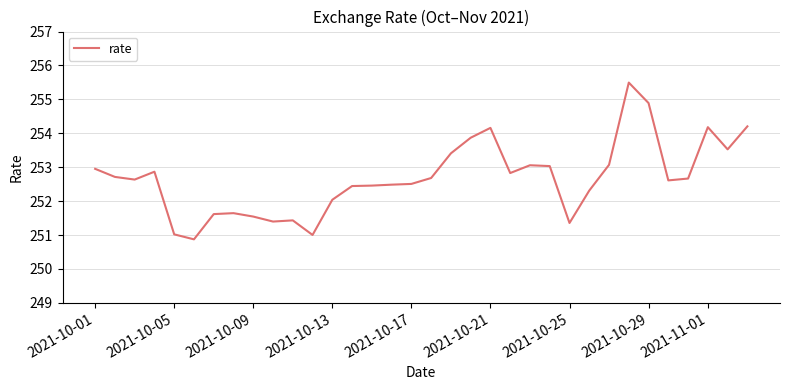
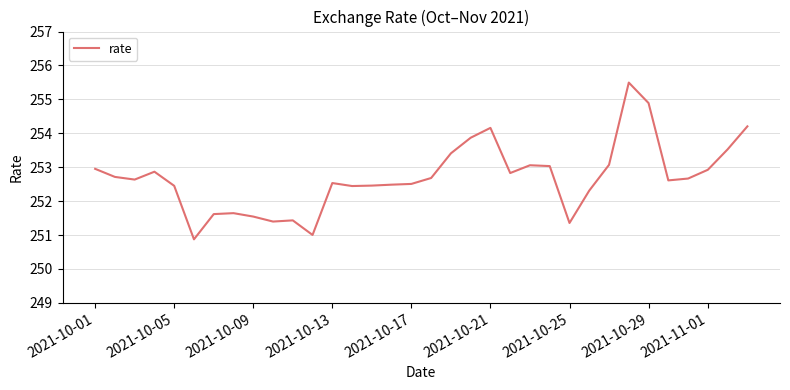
  {
    "2021-10-01": 253.0,
-   "2021-10-05": 251.0,
+   "2021-10-05": 252.5,
    "2021-10-09": 251.5,
-   "2021-10-13": 252.0,
+   "2021-10-13": 252.5,
    "2021-10-17": 252.5,
    "2021-10-21": 254.2,
    "2021-10-25": 251.4,
    "2021-10-29": 254.9,
-   "2021-11-01": 254.2
+   "2021-11-01": 252.9
  }
